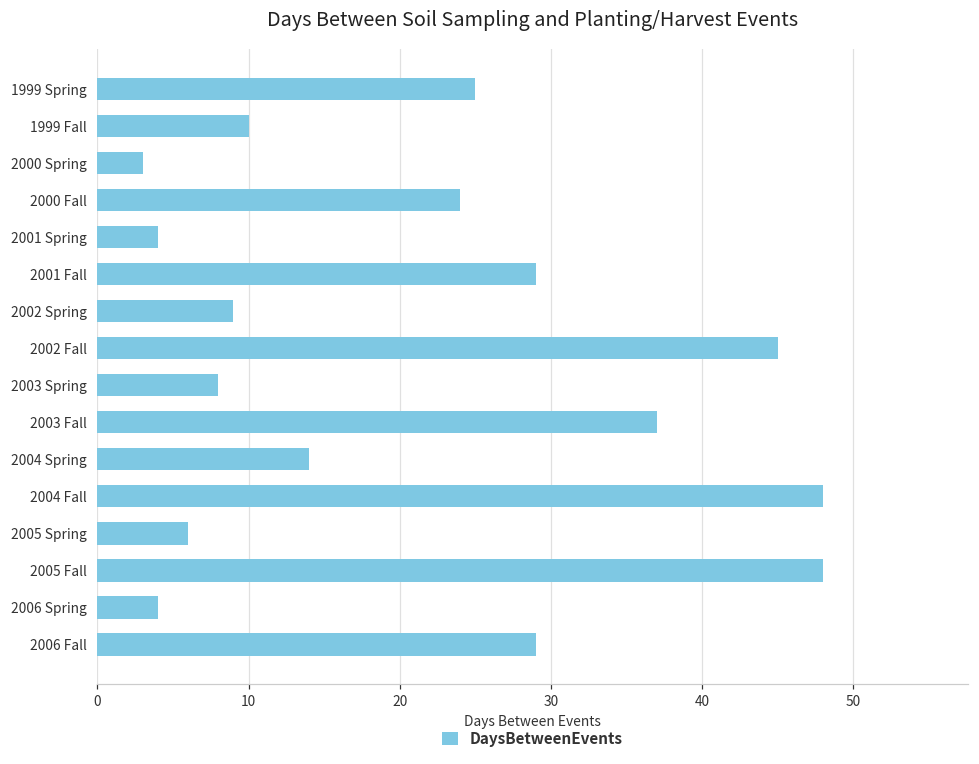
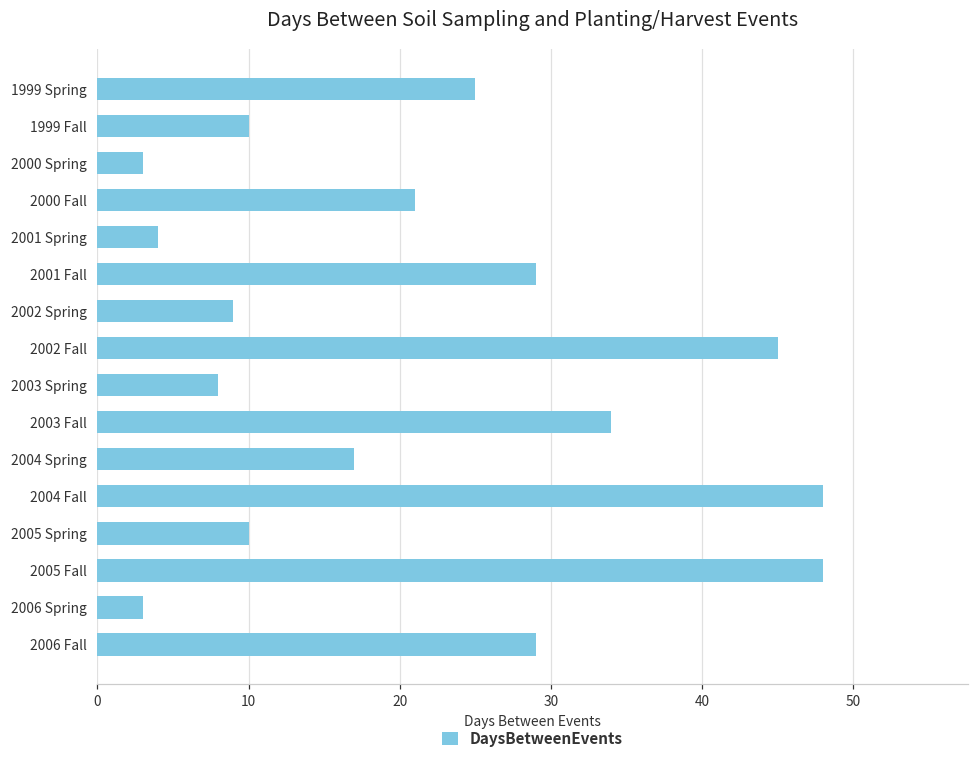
  {
    "1999 Spring": 25,
    "1999 Fall": 10,
    "2000 Spring": 3,
-   "2000 Fall": 24,
+   "2000 Fall": 21,
    "2001 Spring": 4,
    "2001 Fall": 29,
    "2002 Spring": 9,
    "2002 Fall": 45,
    "2003 Spring": 8,
-   "2003 Fall": 37,
-   "2004 Spring": 14,
+   "2003 Fall": 34,
+   "2004 Spring": 17,
    "2004 Fall": 48,
-   "2005 Spring": 6,
+   "2005 Spring": 10,
    "2005 Fall": 48,
-   "2006 Spring": 4,
+   "2006 Spring": 3,
    "2006 Fall": 29
  }
